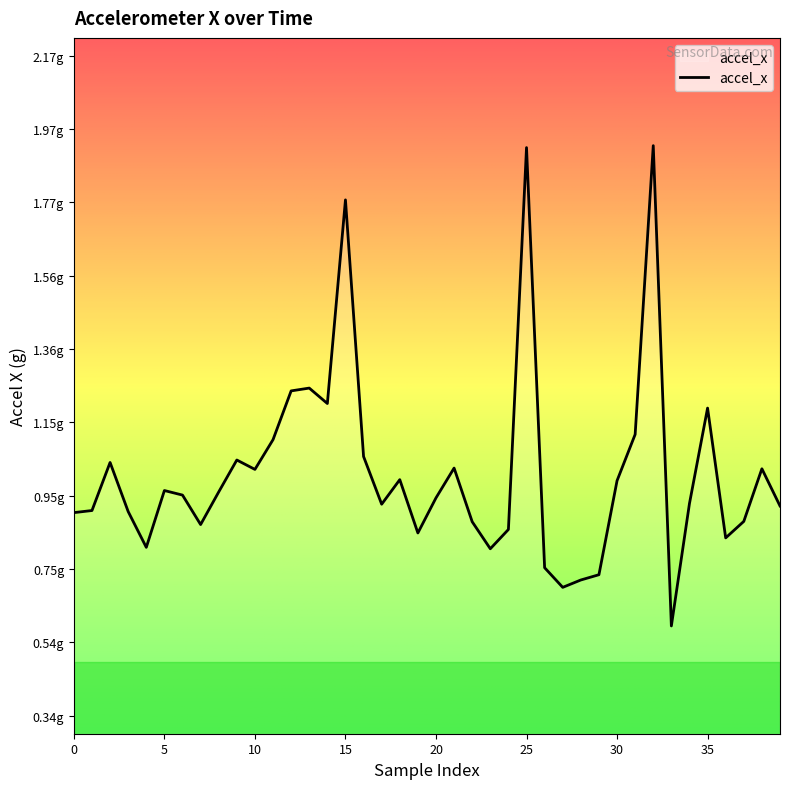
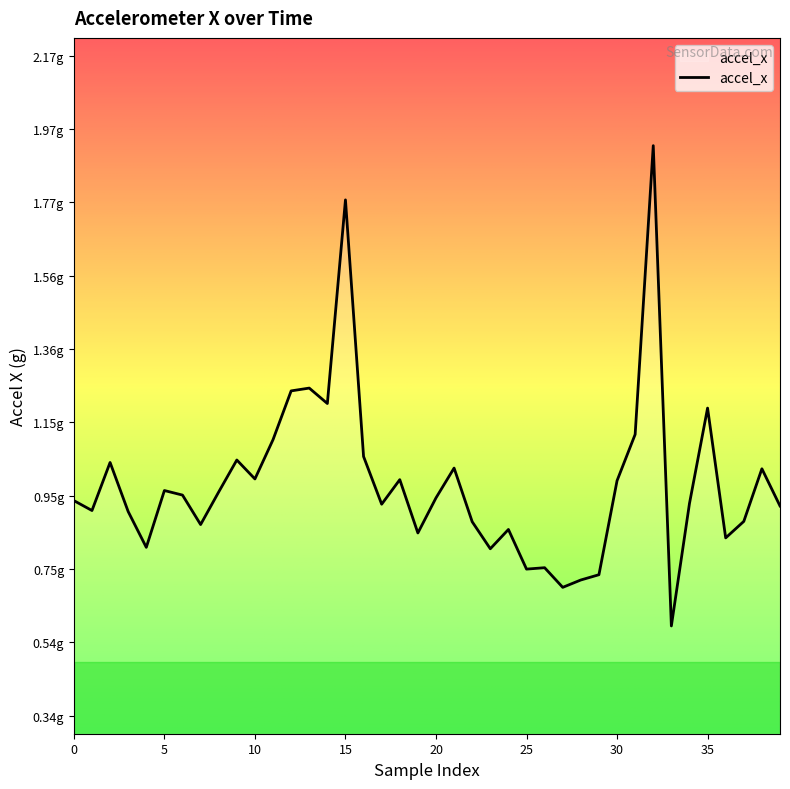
  {
-   "0": "0.90g",
+   "0": "0.94g",
    "5": "0.96g",
-   "10": "1.02g",
+   "10": "1.00g",
    "15": "1.77g",
    "20": "0.94g",
-   "25": "1.92g",
+   "25": "0.75g",
    "30": "0.99g",
    "35": "1.19g"
  }
